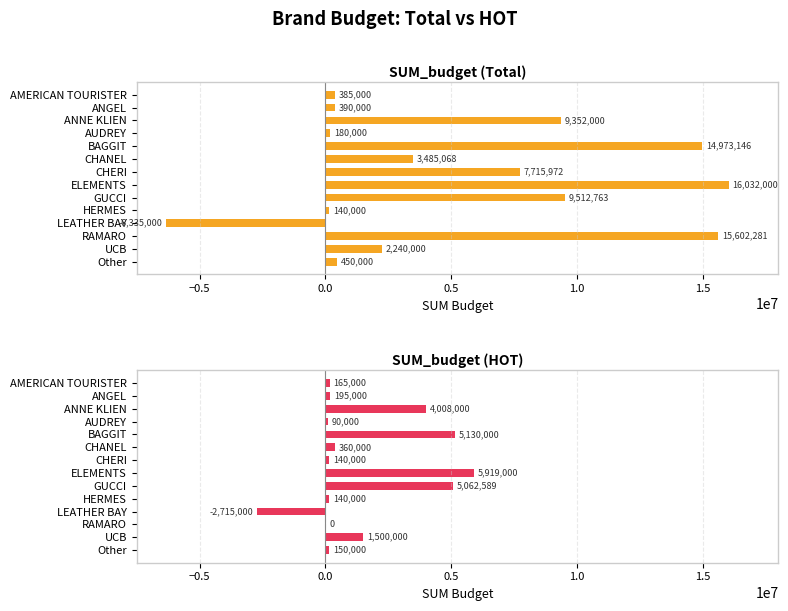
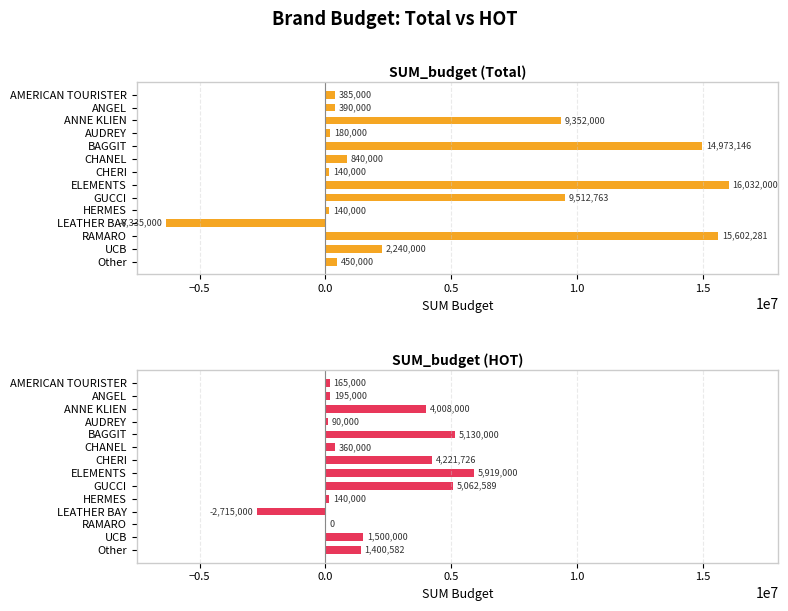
  {
    "SUM_budget (Total)": {
      "AMERICAN TOURISTER": "385,000",
      "ANGEL": "390,000",
      "ANNE KLIEN": "9,352,000",
      "AUDREY": "180,000",
      "BAGGIT": "14,973,146",
-     "CHANEL": "3,485,068",
-     "CHERI": "7,715,972",
+     "CHANEL": "840,000",
+     "CHERI": "140,000",
      "ELEMENTS": "16,032,000",
      "GUCCI": "9,512,763",
      "HERMES": "140,000",
      "LEATHER BAY": "-6,335,000",
      "RAMARO": "15,602,281",
      "UCB": "2,240,000",
      "Other": "450,000"
    },
    "SUM_budget (HOT)": {
      "AMERICAN TOURISTER": "165,000",
      "ANGEL": "195,000",
      "ANNE KLIEN": "4,008,000",
      "AUDREY": "90,000",
      "BAGGIT": "5,130,000",
      "CHANEL": "360,000",
-     "CHERI": "140,000",
+     "CHERI": "4,221,726",
      "ELEMENTS": "5,919,000",
      "GUCCI": "5,062,589",
      "HERMES": "140,000",
      "LEATHER BAY": "-2,715,000",
      "RAMARO": "0",
      "UCB": "1,500,000",
-     "Other": "150,000"
+     "Other": "1,400,582"
    }
  }
